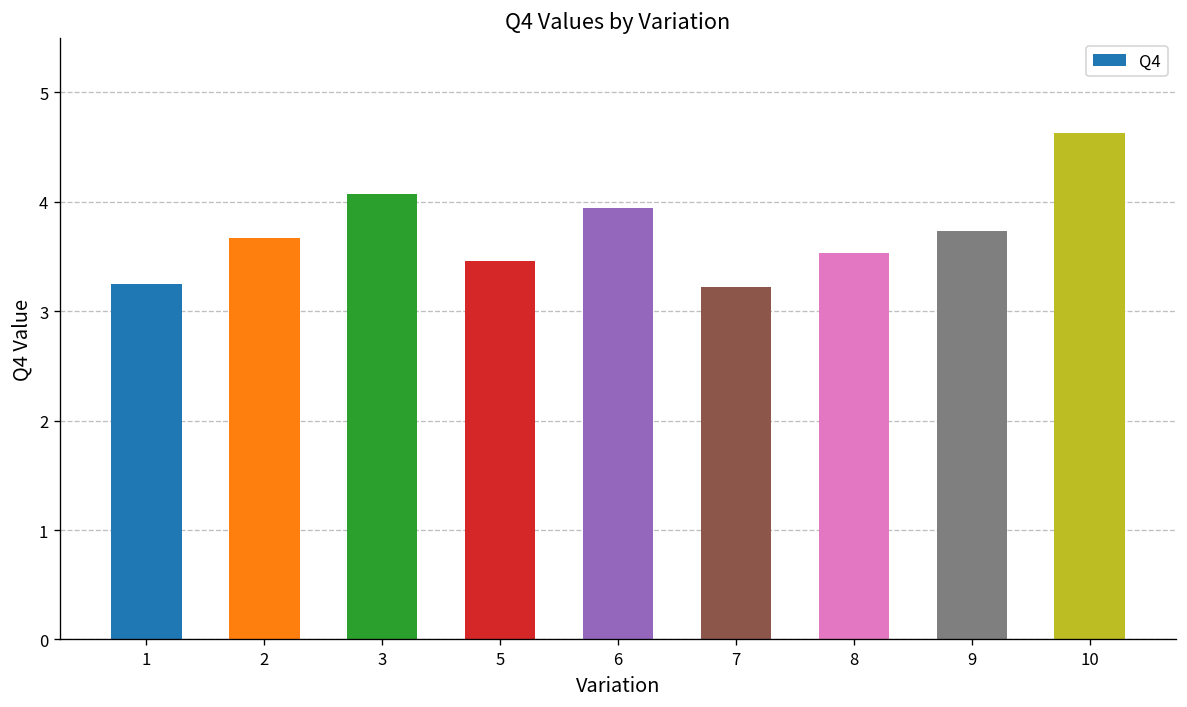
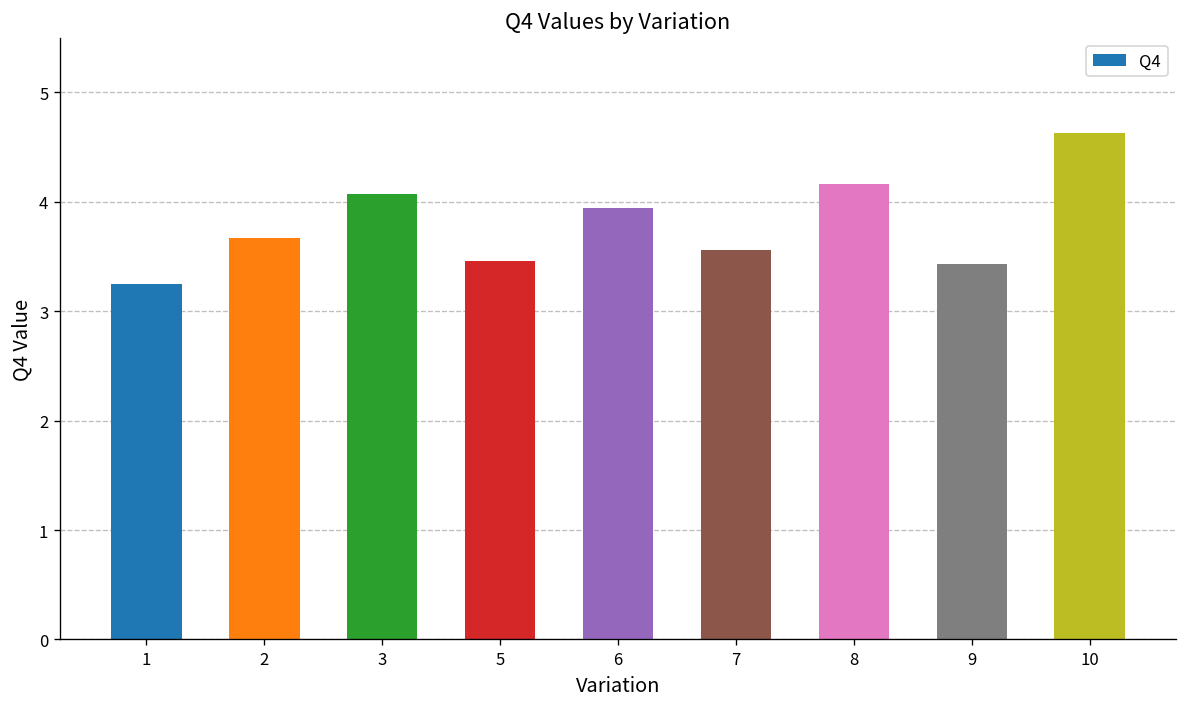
  {
    "1": 3.3,
    "2": 3.7,
    "3": 4.1,
    "5": 3.5,
    "6": 3.9,
-   "7": 3.2,
-   "8": 3.5,
-   "9": 3.7,
+   "7": 3.6,
+   "8": 4.2,
+   "9": 3.4,
    "10": 4.6
  }
